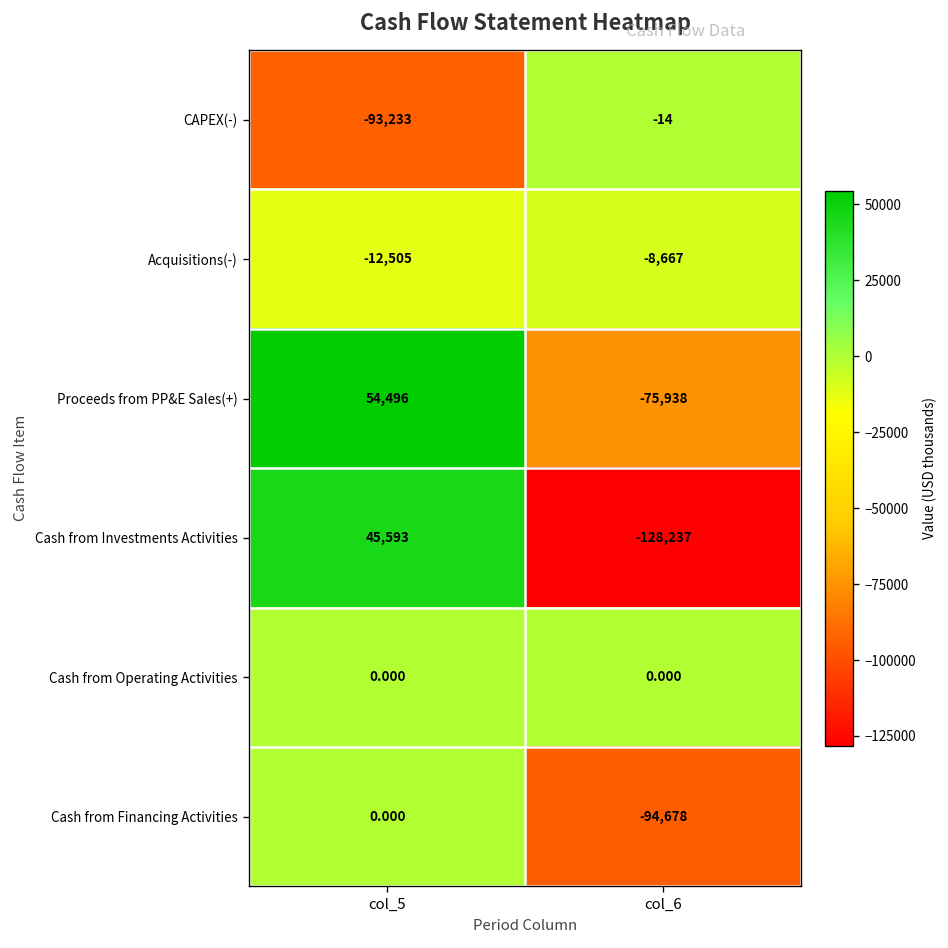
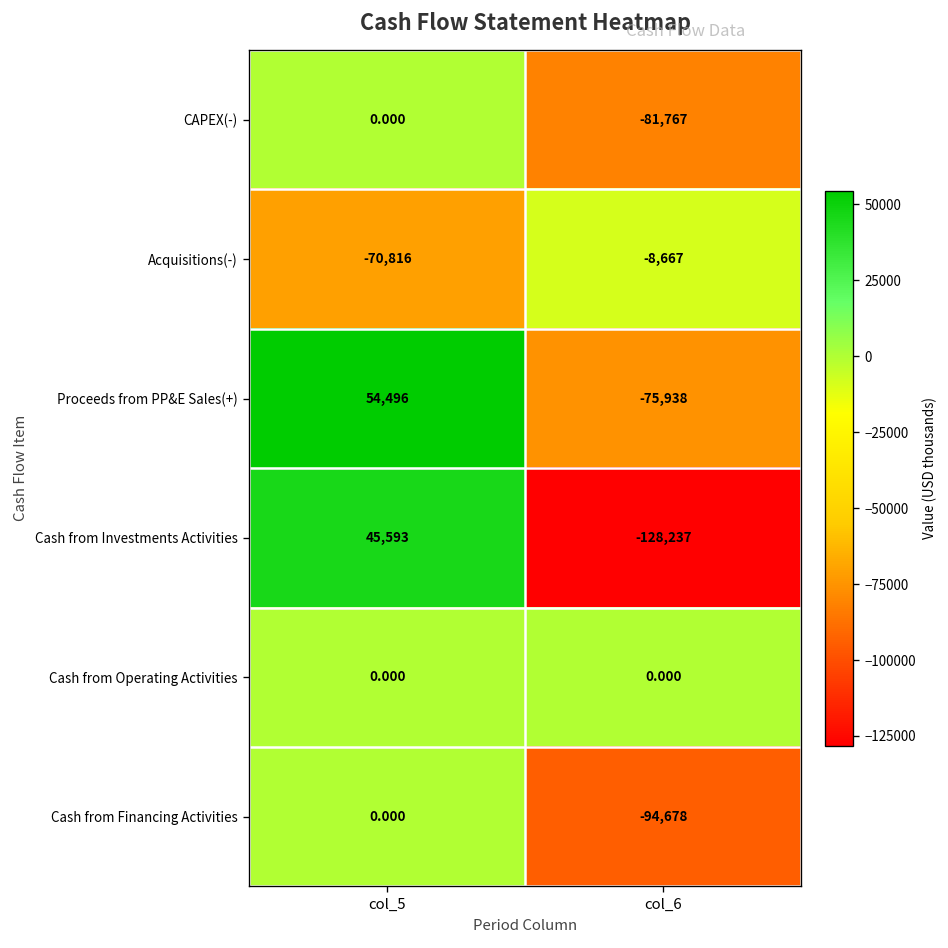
  {
    "CAPEX(-)": {
-     "col_5": "-93,233",
-     "col_6": "-14"
+     "col_5": "0.000",
+     "col_6": "-81,767"
    },
    "Acquisitions(-)": {
-     "col_5": "-12,505",
+     "col_5": "-70,816",
      "col_6": "-8,667"
    },
    "Proceeds from PP&E Sales(+)": {
      "col_5": "54,496",
      "col_6": "-75,938"
    },
    "Cash from Investments Activities": {
      "col_5": "45,593",
      "col_6": "-128,237"
    },
    "Cash from Operating Activities": {
      "col_5": "0.000",
      "col_6": "0.000"
    },
    "Cash from Financing Activities": {
      "col_5": "0.000",
      "col_6": "-94,678"
    }
  }
